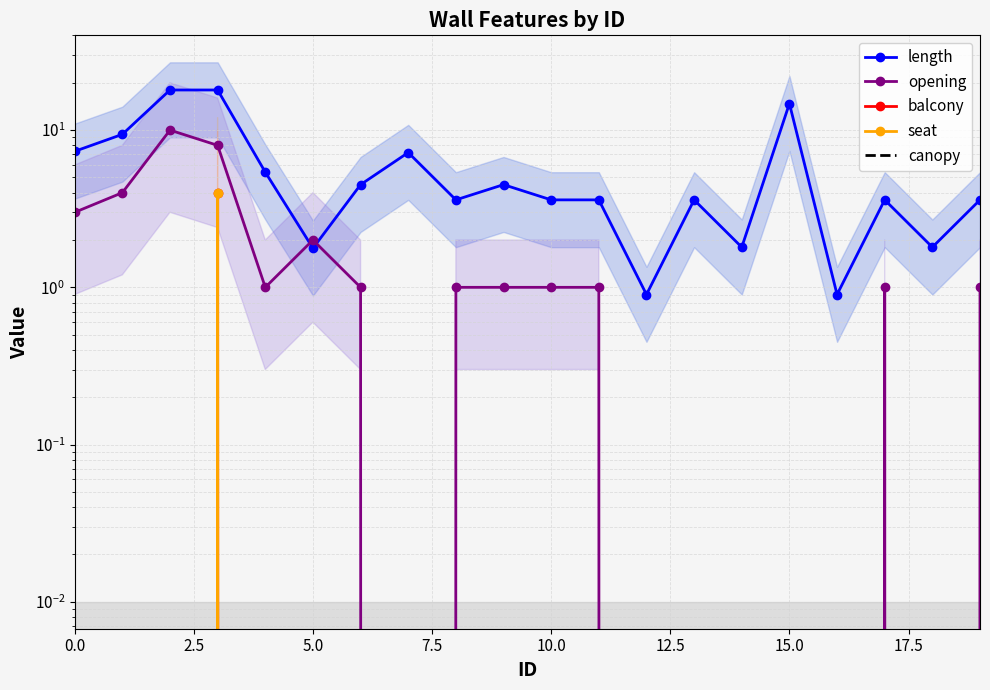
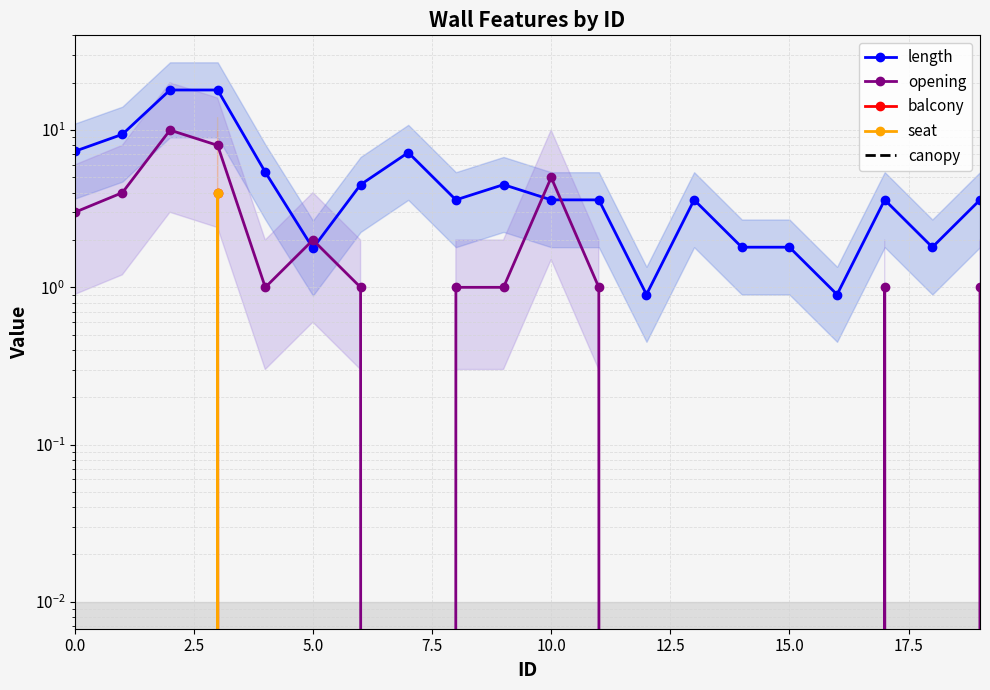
  {
    "length": {
      "0.0": 7,
      "5.0": 1.8,
      "10.0": 3.6,
-     "15.0": 15
+     "15.0": 1.8
    },
    "opening": {
      "0.0": 3,
      "5.0": 2,
-     "10.0": 1
+     "10.0": 5
    }
  }
